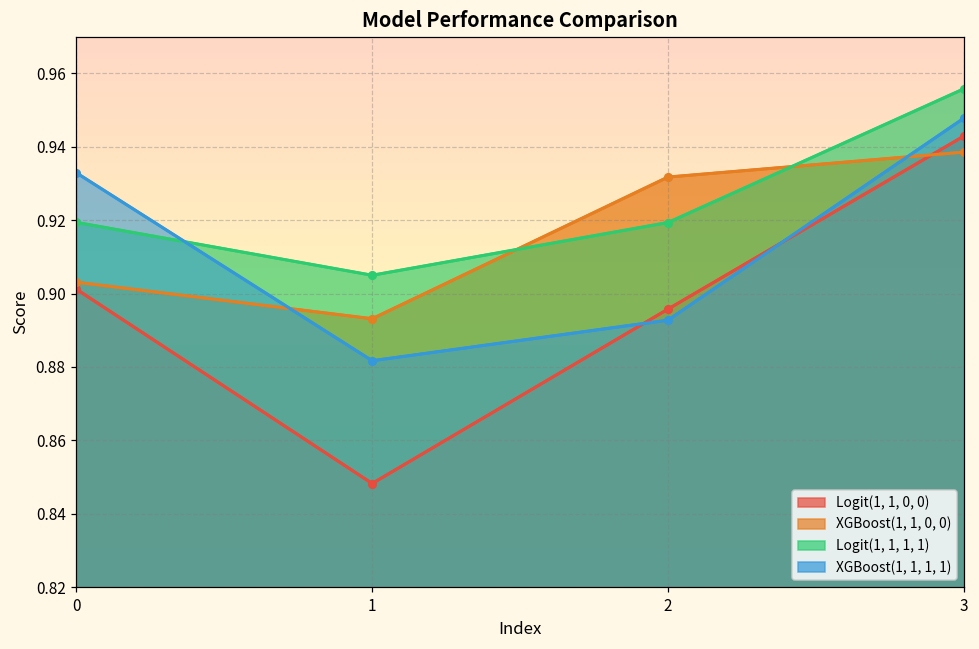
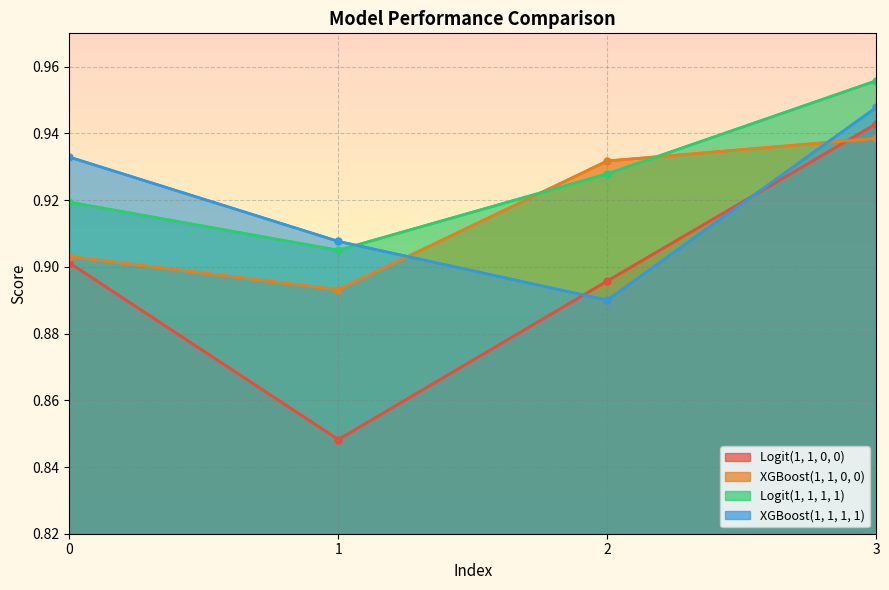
  {
    "Logit(1, 1, 1, 1)": {
      "0": 0.919,
      "1": 0.905,
-     "2": 0.919,
+     "2": 0.928,
      "3": 0.956
    },
    "XGBoost(1, 1, 1, 1)": {
      "0": 0.933,
-     "1": 0.882,
-     "2": 0.893,
+     "1": 0.908,
+     "2": 0.890,
      "3": 0.948
    }
  }
